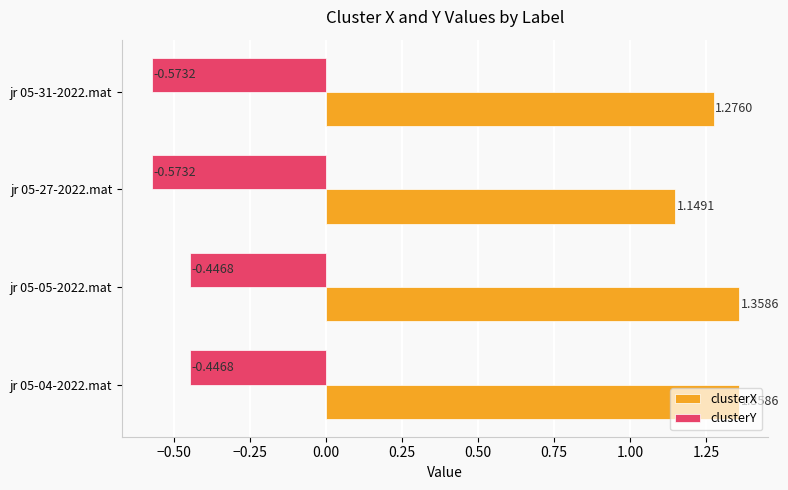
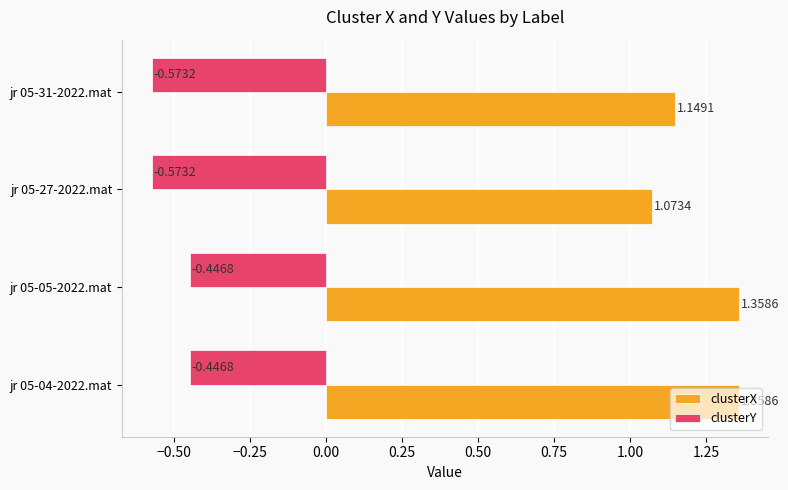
  {
    "clusterX": {
-     "jr 05-31-2022.mat": 1.2760,
-     "jr 05-27-2022.mat": 1.1491,
+     "jr 05-31-2022.mat": 1.1491,
+     "jr 05-27-2022.mat": 1.0734,
      "jr 05-05-2022.mat": 1.3586
    },
    "clusterY": {
      "jr 05-31-2022.mat": -0.5732,
      "jr 05-27-2022.mat": -0.5732,
      "jr 05-05-2022.mat": -0.4468,
      "jr 05-04-2022.mat": -0.4468
    }
  }
